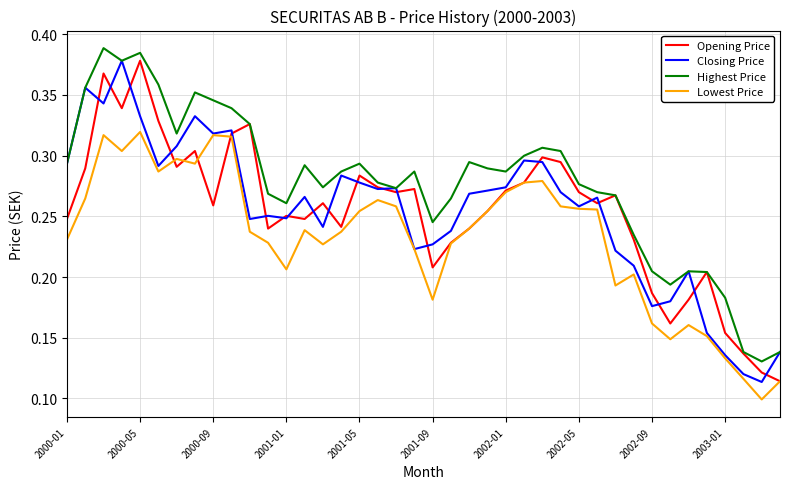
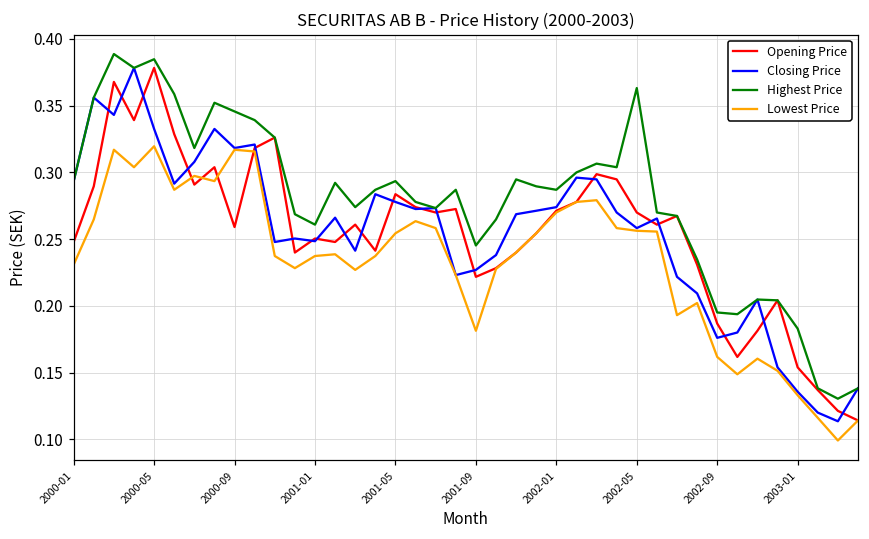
  {
    "Opening Price": {
      "2000-01": 0.248,
      "2000-05": 0.378,
      "2000-09": 0.259,
      "2001-05": 0.284,
-     "2001-09": 0.208,
+     "2001-09": 0.222,
      "2002-05": 0.270,
      "2002-09": 0.187,
      "2003-01": 0.154
    },
    "Closing Price": {
      "2000-05": 0.333,
      "2001-05": 0.278,
      "2001-09": 0.227,
      "2002-01": 0.274,
      "2002-09": 0.176,
      "2003-01": 0.136
    },
    "Highest Price": {
      "2000-05": 0.385,
      "2000-09": 0.346,
      "2001-01": 0.261,
      "2001-05": 0.293,
      "2001-09": 0.245,
      "2002-01": 0.287,
-     "2002-05": 0.277,
-     "2002-09": 0.205,
+     "2002-05": 0.363,
+     "2002-09": 0.195,
      "2003-01": 0.183
    },
    "Lowest Price": {
      "2000-01": 0.231,
      "2000-05": 0.320,
-     "2001-01": 0.206,
+     "2001-01": 0.237,
      "2001-05": 0.254,
      "2001-09": 0.181,
      "2002-09": 0.162,
      "2003-01": 0.133
    }
  }
